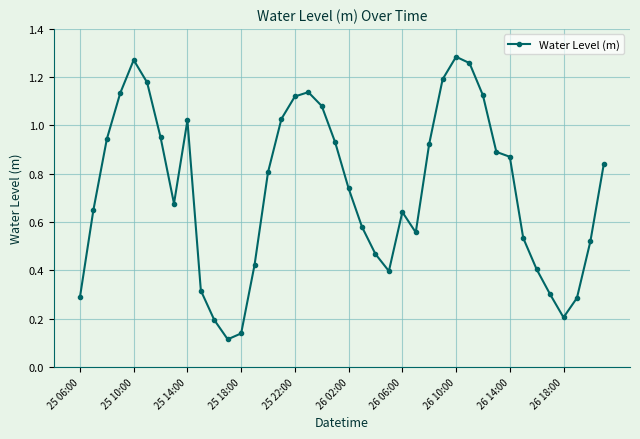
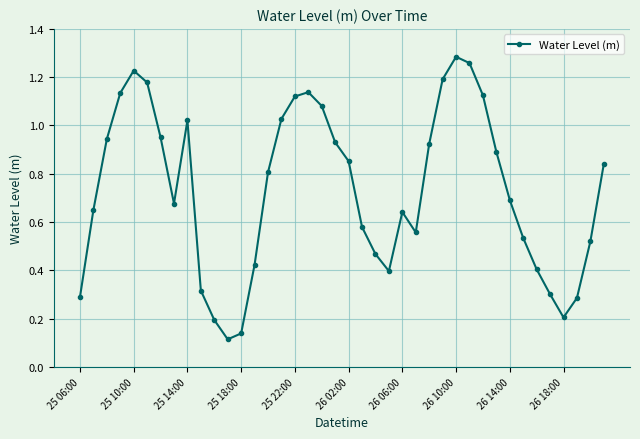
  {
    "25 06:00": 0.29,
-   "25 10:00": 1.27,
+   "25 10:00": 1.23,
    "25 14:00": 1.02,
    "25 18:00": 0.14,
    "25 22:00": 1.12,
-   "26 02:00": 0.74,
+   "26 02:00": 0.85,
    "26 06:00": 0.64,
    "26 10:00": 1.28,
-   "26 14:00": 0.87,
+   "26 14:00": 0.69,
    "26 18:00": 0.21
  }
